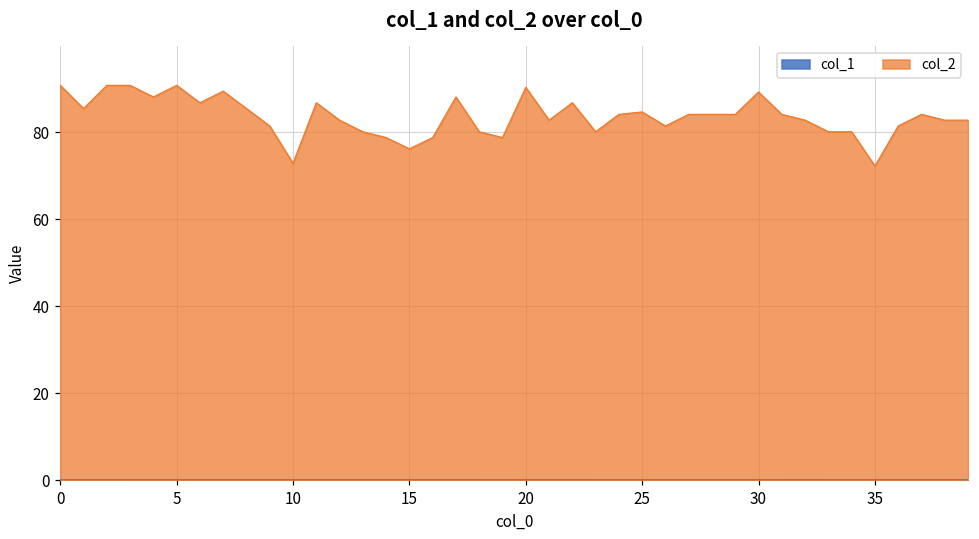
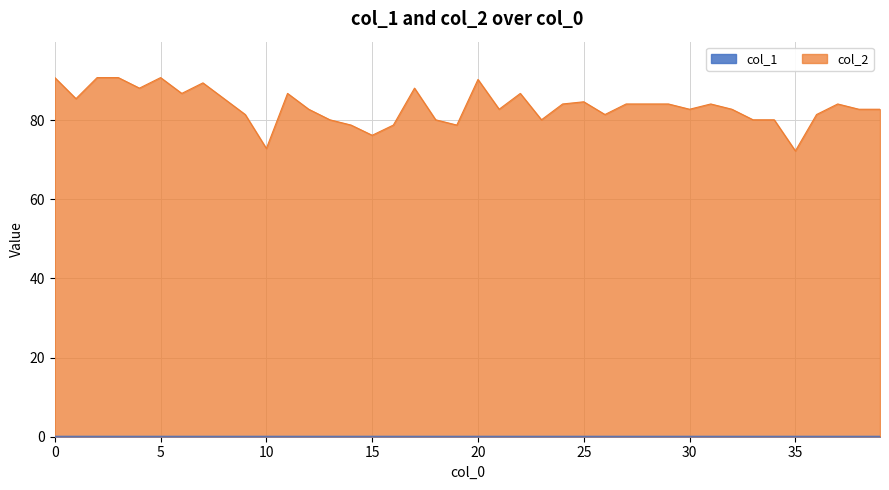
  {
    "col_1": {
      "0": 0,
      "5": 0,
      "10": 0,
      "15": 0,
      "20": 0,
      "25": 0,
      "30": 0,
      "35": 0
    },
    "col_2": {
      "0": 91,
      "5": 91,
      "10": 73,
      "15": 76,
      "20": 90,
      "25": 85,
-     "30": 89,
+     "30": 83,
      "35": 72
    }
  }
